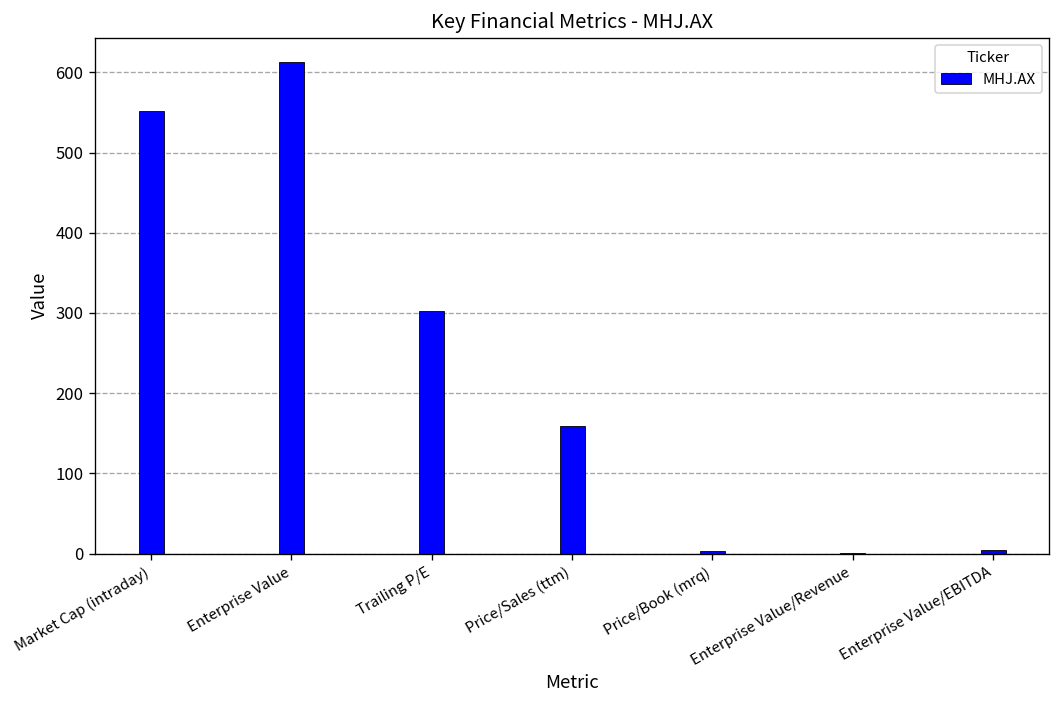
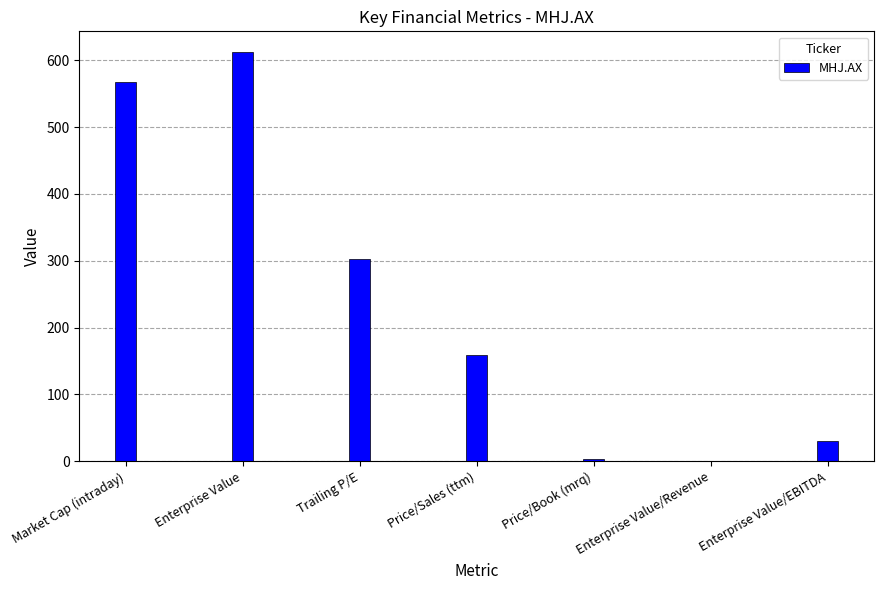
  {
-   "Market Cap (intraday)": 550,
+   "Market Cap (intraday)": 570,
    "Enterprise Value": 610,
    "Trailing P/E": 300,
    "Price/Sales (ttm)": 160,
-   "Enterprise Value/EBITDA": 0
+   "Enterprise Value/EBITDA": 30
  }
